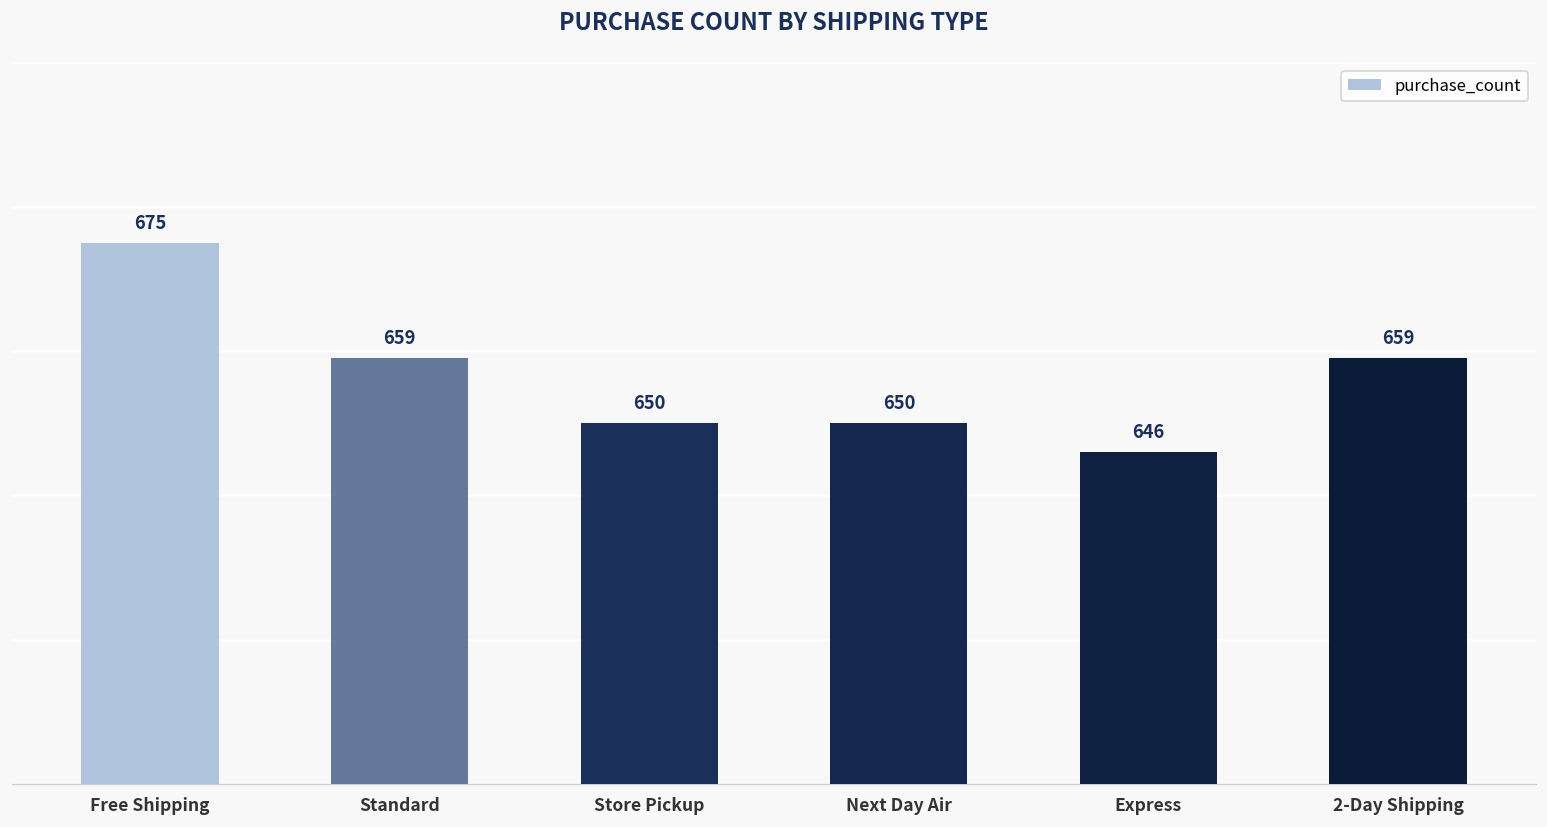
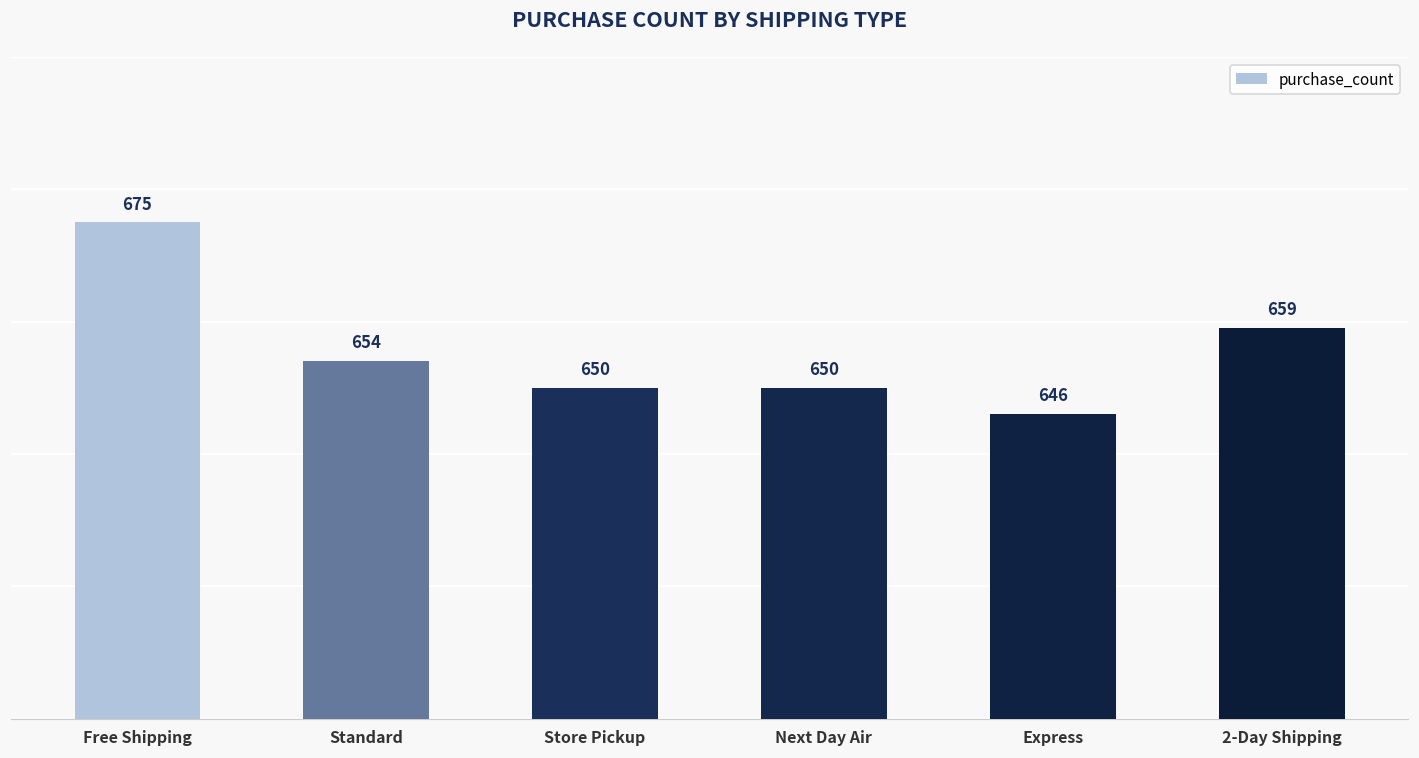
  {
    "Free Shipping": 675,
-   "Standard": 659,
+   "Standard": 654,
    "Store Pickup": 650,
    "Next Day Air": 650,
    "Express": 646,
    "2-Day Shipping": 659
  }
